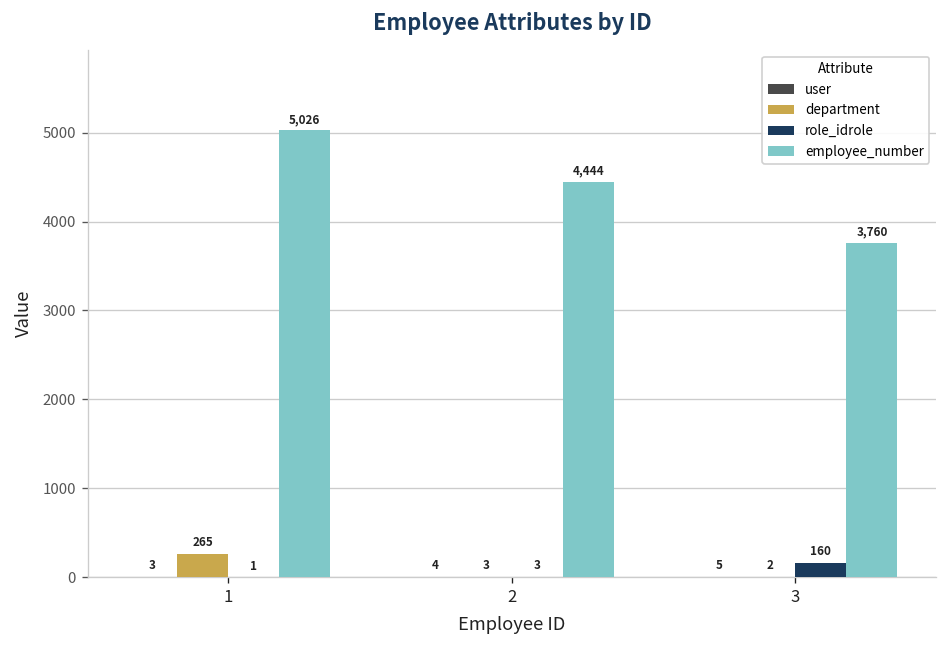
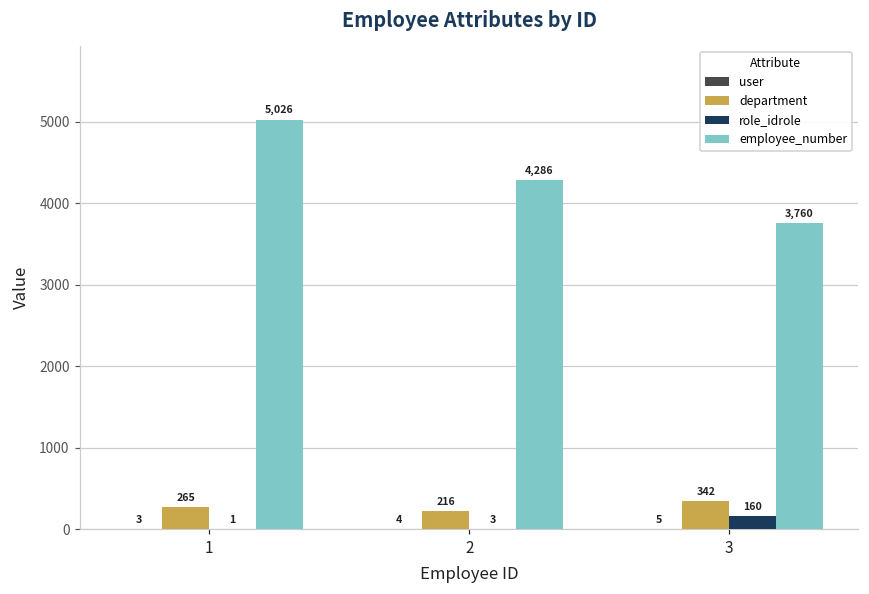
  {
    "department": {
      "1": "265",
-     "2": "3",
-     "3": "2"
+     "2": "216",
+     "3": "342"
    },
    "employee_number": {
      "1": "5,026",
-     "2": "4,444",
+     "2": "4,286",
      "3": "3,760"
    }
  }
